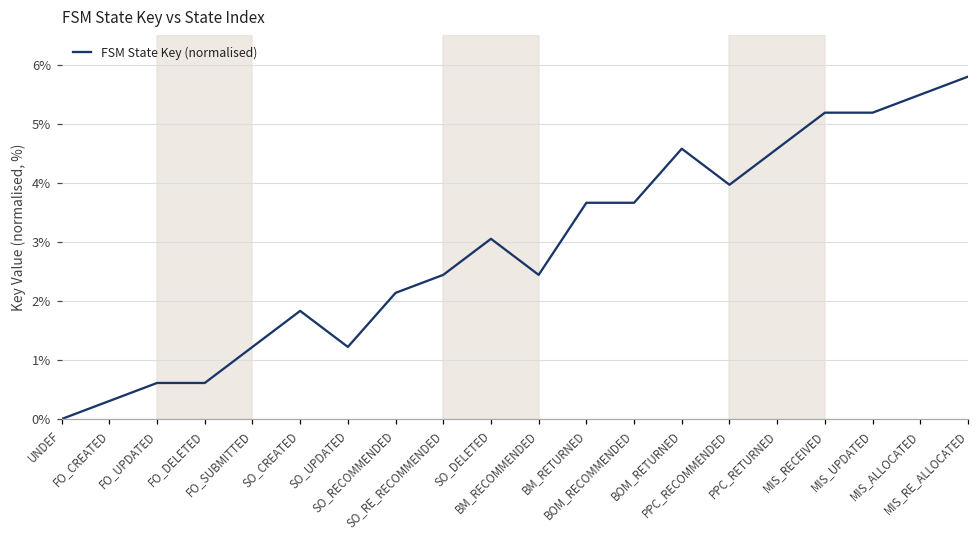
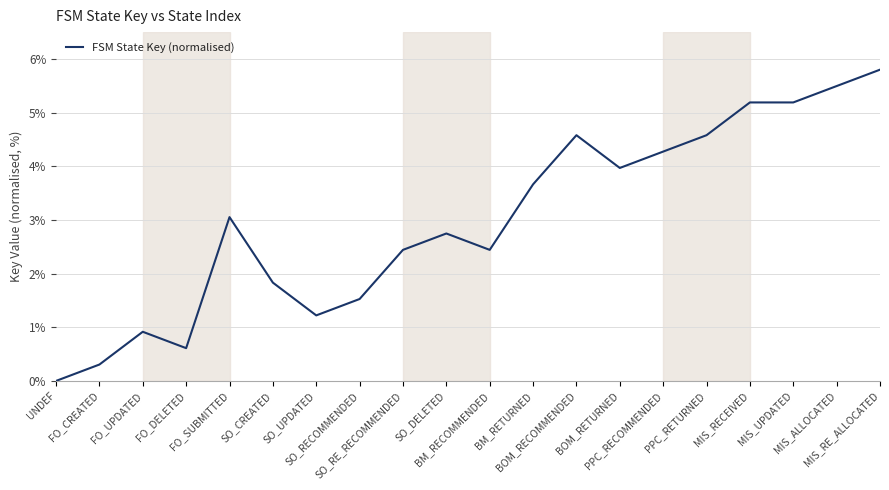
  {
    "UNDEF": "0.0%",
    "FO_CREATED": "0.3%",
-   "FO_UPDATED": "0.6%",
+   "FO_UPDATED": "0.9%",
    "FO_DELETED": "0.6%",
-   "FO_SUBMITTED": "1.2%",
+   "FO_SUBMITTED": "3.1%",
    "SO_CREATED": "1.8%",
    "SO_UPDATED": "1.2%",
-   "SO_RECOMMENDED": "2.1%",
+   "SO_RECOMMENDED": "1.5%",
    "SO_RE_RECOMMENDED": "2.4%",
-   "SO_DELETED": "3.1%",
+   "SO_DELETED": "2.7%",
    "BM_RECOMMENDED": "2.4%",
    "BM_RETURNED": "3.7%",
-   "BOM_RECOMMENDED": "3.7%",
-   "BOM_RETURNED": "4.6%",
-   "PPC_RECOMMENDED": "4.0%",
+   "BOM_RECOMMENDED": "4.6%",
+   "BOM_RETURNED": "4.0%",
+   "PPC_RECOMMENDED": "4.3%",
    "PPC_RETURNED": "4.6%",
    "MIS_RECEIVED": "5.2%",
    "MIS_UPDATED": "5.2%",
    "MIS_ALLOCATED": "5.5%",
    "MIS_RE_ALLOCATED": "5.8%"
  }
